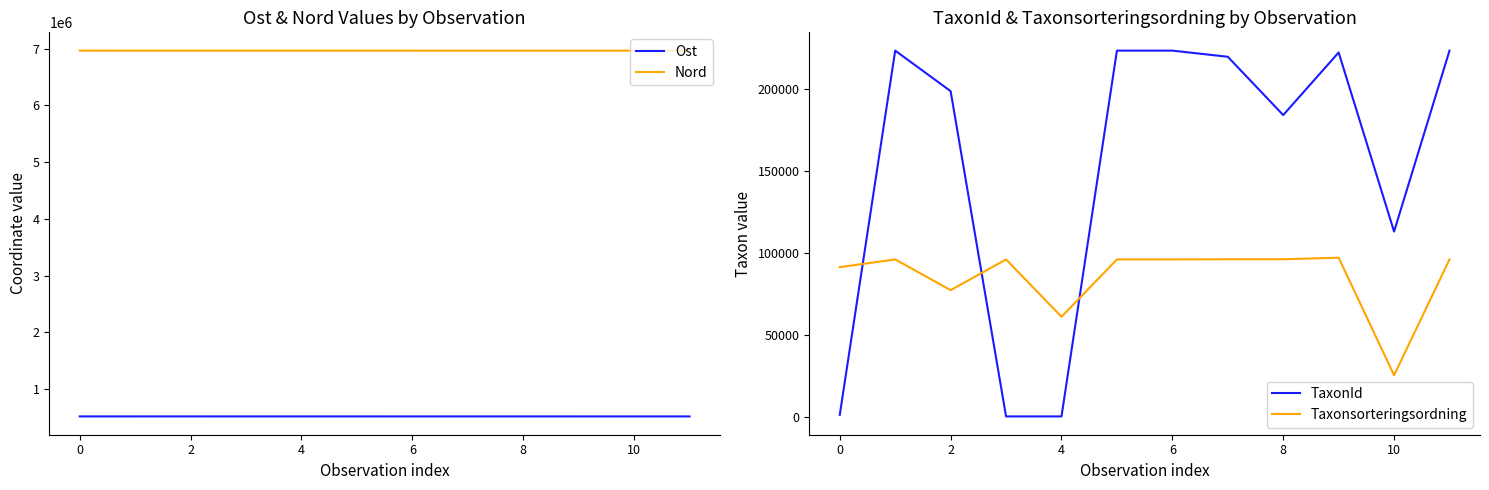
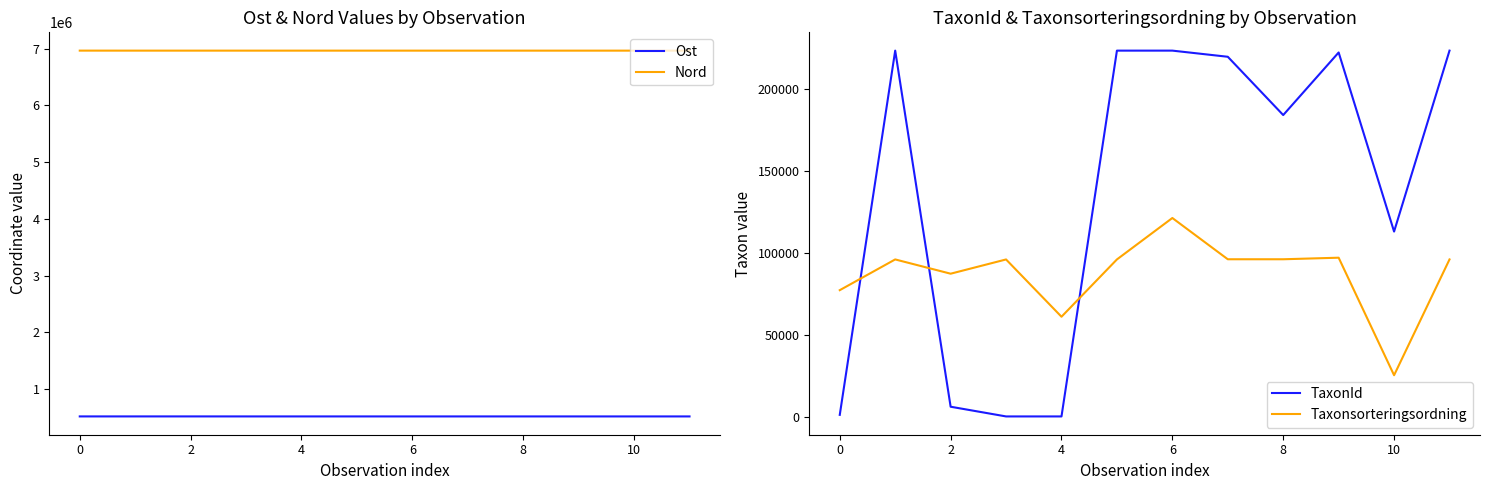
  {
    "Ost & Nord Values by Observation": {
      "Ost": {
        "0": 500000,
        "2": 500000,
        "4": 500000,
        "6": 500000,
        "8": 500000,
        "10": 500000
      },
      "Nord": {
        "0": 7000000,
        "2": 7000000,
        "4": 7000000,
        "6": 7000000,
        "8": 7000000
      }
    },
    "TaxonId & Taxonsorteringsordning by Observation": {
      "TaxonId": {
        "0": 1000,
-       "2": 199000,
+       "2": 6000,
        "4": 1000,
        "6": 224000,
        "8": 184000,
        "10": 113000
      },
      "Taxonsorteringsordning": {
-       "0": 92000,
-       "2": 78000,
+       "0": 78000,
+       "2": 88000,
        "4": 61000,
-       "6": 96000,
+       "6": 122000,
        "8": 96000,
        "10": 26000
      }
    }
  }
